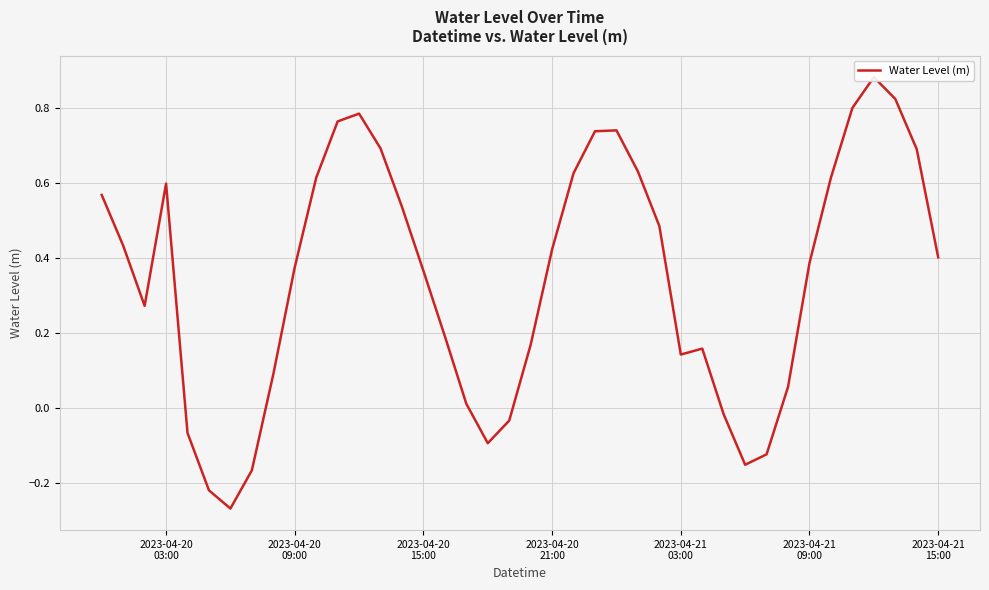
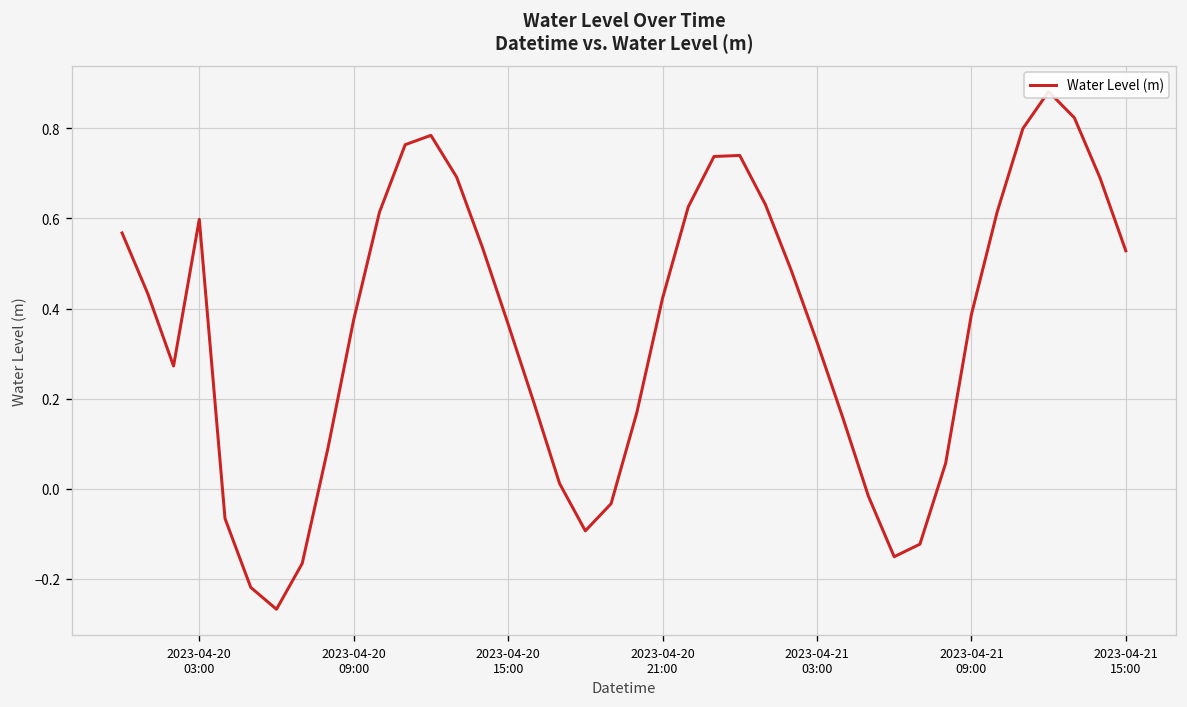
  {
    "2023-04-20 03:00": 0.60,
    "2023-04-20 09:00": 0.38,
    "2023-04-20 15:00": 0.37,
    "2023-04-20 21:00": 0.42,
-   "2023-04-21 03:00": 0.14,
+   "2023-04-21 03:00": 0.33,
    "2023-04-21 09:00": 0.39,
-   "2023-04-21 15:00": 0.40
+   "2023-04-21 15:00": 0.53
  }
